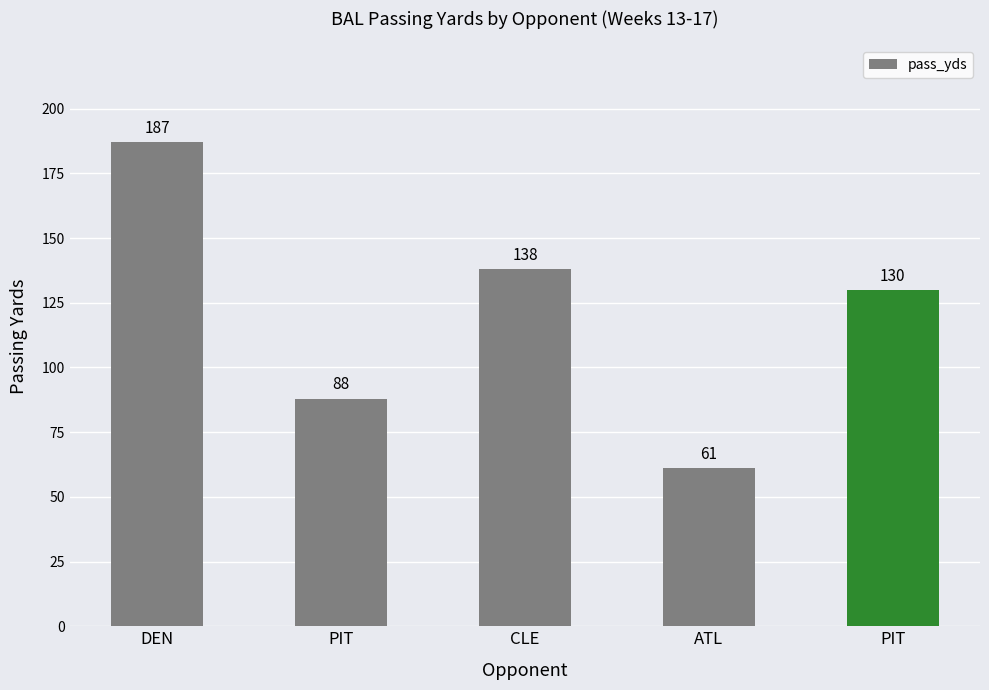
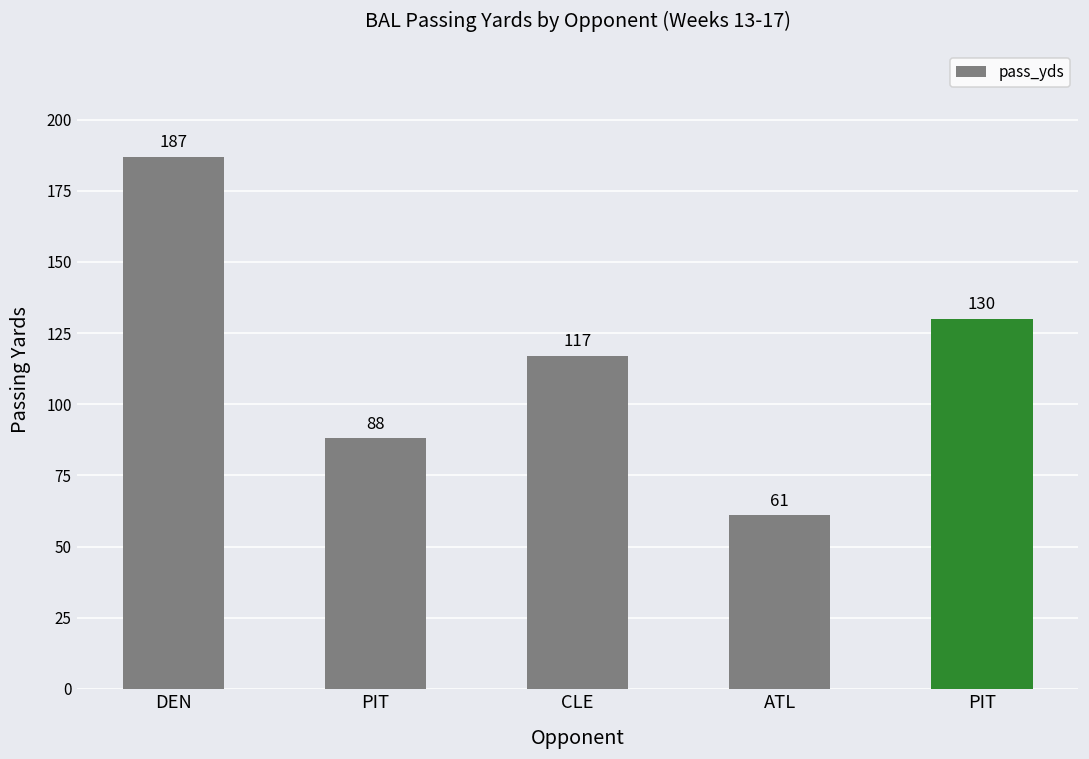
  {
    "DEN": 187,
-   "CLE": 138,
+   "CLE": 117,
    "ATL": 61
  }
